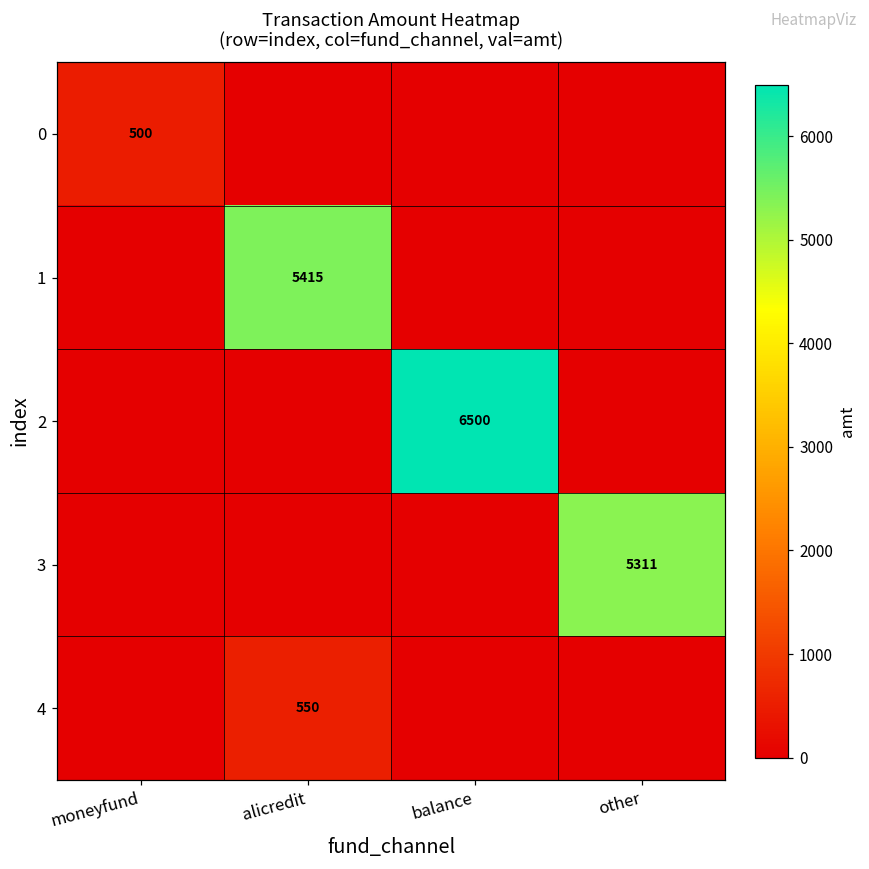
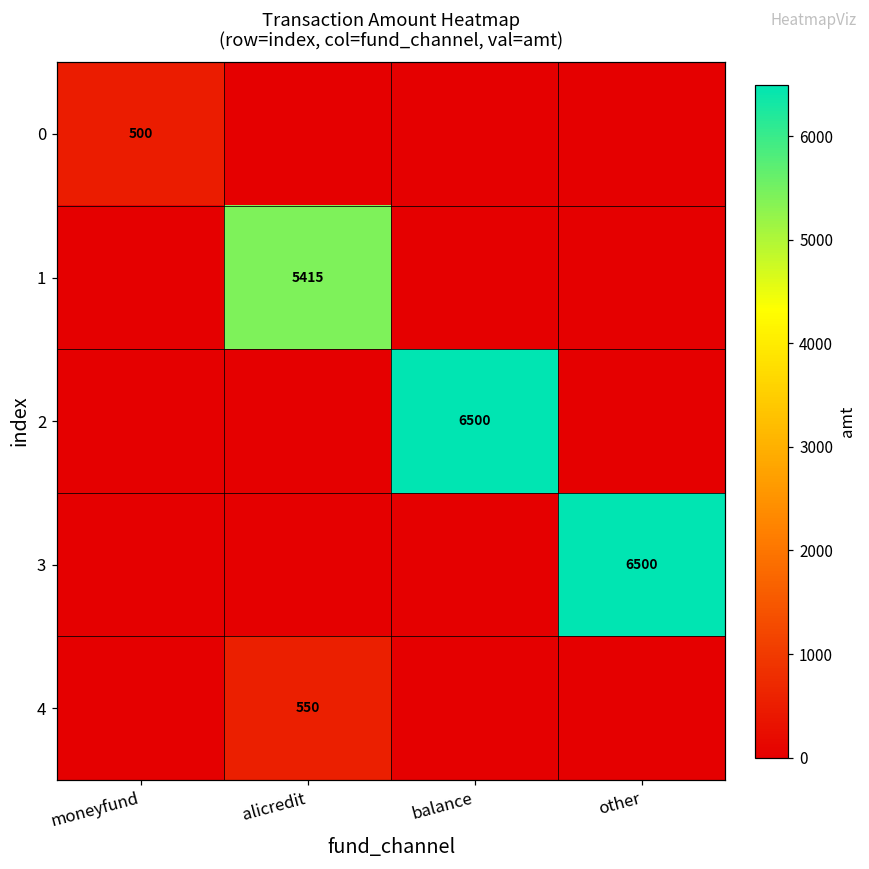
  {
    "0": {
      "moneyfund": 500
    },
    "1": {
      "alicredit": 5415
    },
    "2": {
      "balance": 6500
    },
    "3": {
-     "other": 5311
+     "other": 6500
    },
    "4": {
      "alicredit": 550
    }
  }
